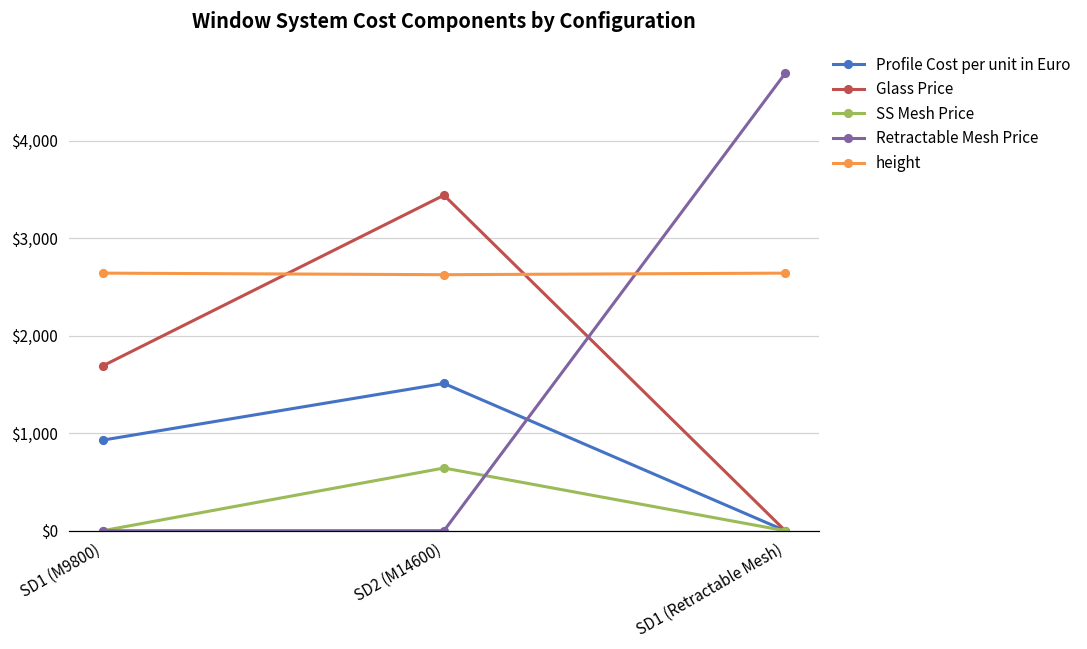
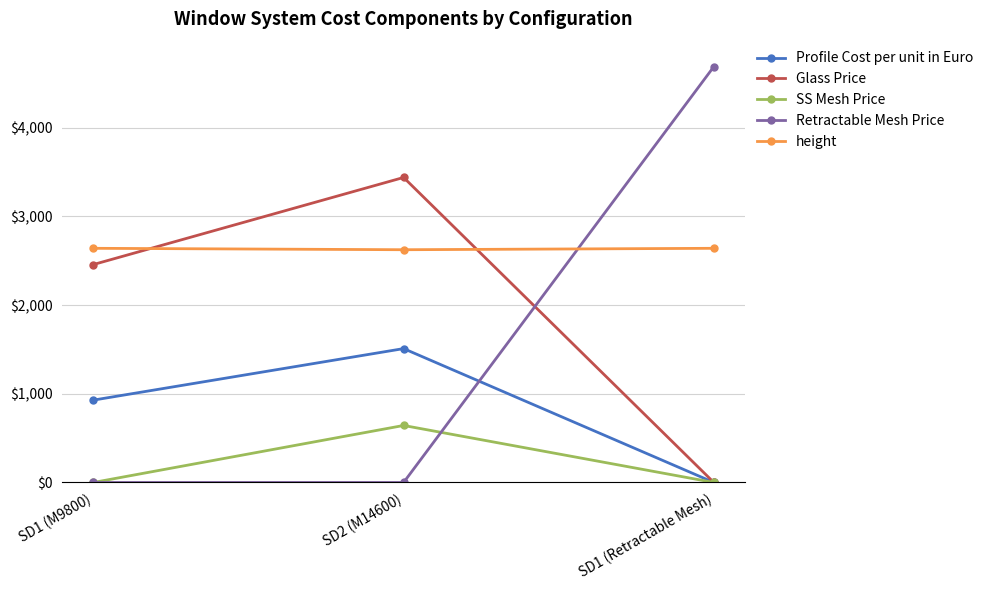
  {
    "Profile Cost per unit in Euro": {
      "SD1 (M9800)": "$900",
      "SD2 (M14600)": "$1,500"
    },
    "Glass Price": {
-     "SD1 (M9800)": "$1,700",
+     "SD1 (M9800)": "$2,500",
      "SD2 (M14600)": "$3,400"
    },
    "SS Mesh Price": {
      "SD2 (M14600)": "$600"
    },
    "Retractable Mesh Price": {
      "SD2 (M14600)": "$0",
      "SD1 (Retractable Mesh)": "$4,700"
    },
    "height": {
      "SD1 (M9800)": "$2,600",
      "SD2 (M14600)": "$2,600",
      "SD1 (Retractable Mesh)": "$2,600"
    }
  }
